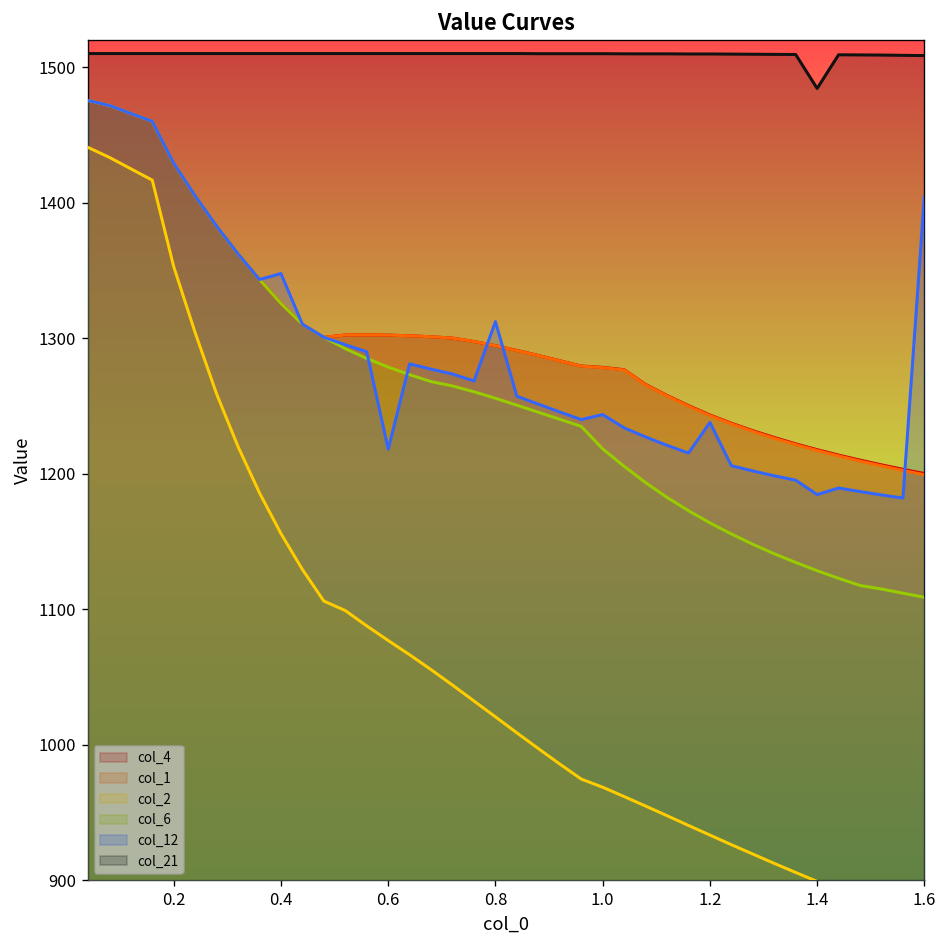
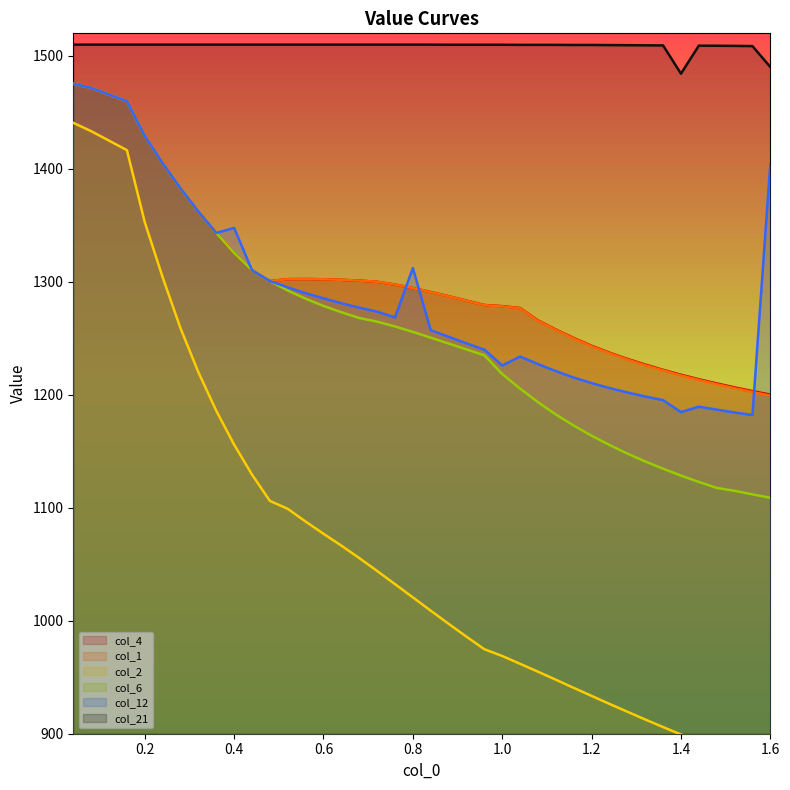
  {
    "col_12": {
      "0.4": 1348,
-     "0.6": 1218,
+     "0.6": 1285,
      "0.8": 1312,
-     "1.0": 1244,
-     "1.2": 1238,
+     "1.0": 1226,
+     "1.2": 1210,
      "1.4": 1185,
      "1.6": 1405
    },
    "col_21": {
      "0.2": 1510,
      "0.4": 1510,
      "0.6": 1510,
      "0.8": 1510,
      "1.0": 1510,
      "1.2": 1510,
      "1.4": 1484,
-     "1.6": 1509
+     "1.6": 1490
    }
  }
